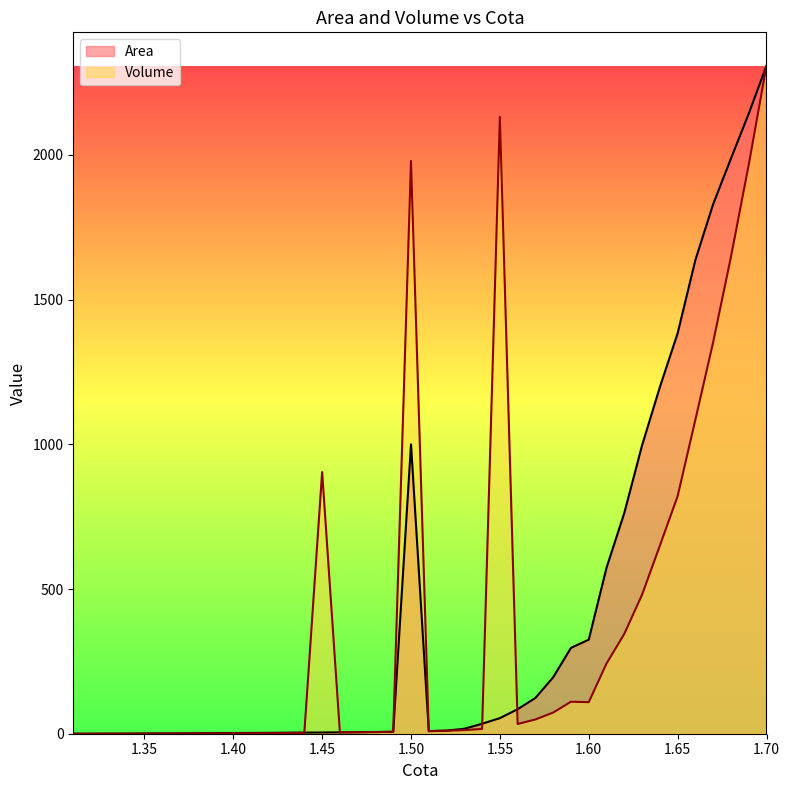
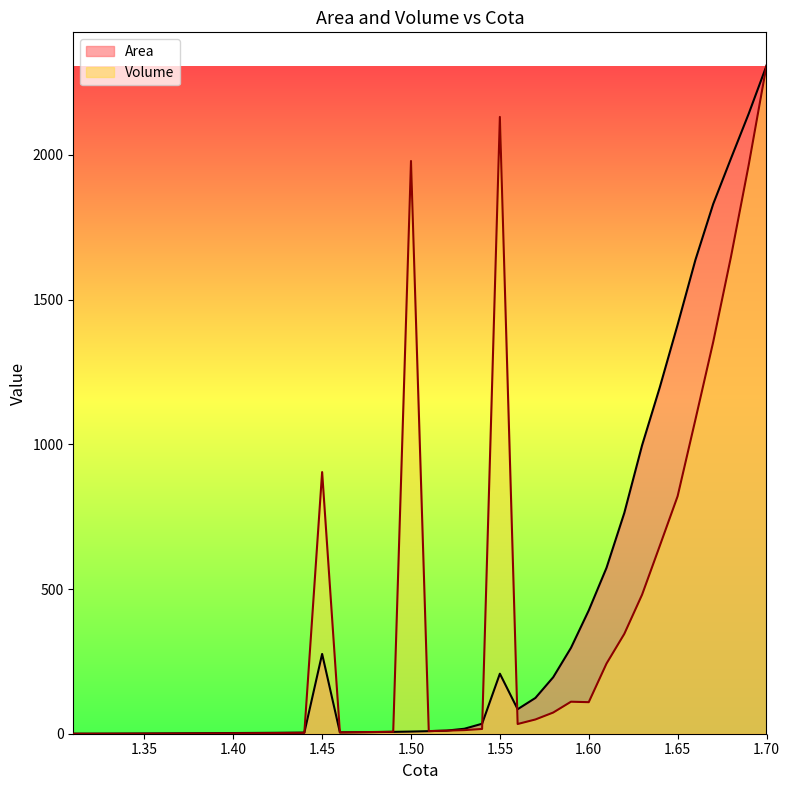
  {
    "Area": {
-     "1.45": 0,
-     "1.50": 1000,
-     "1.55": 50,
-     "1.60": 320,
-     "1.65": 1380
+     "1.45": 280,
+     "1.50": 10,
+     "1.55": 210,
+     "1.60": 430,
+     "1.65": 1410
    },
    "Volume": {
      "1.45": 900,
      "1.50": 1980,
      "1.55": 2130,
      "1.60": 110,
      "1.65": 820
    }
  }
